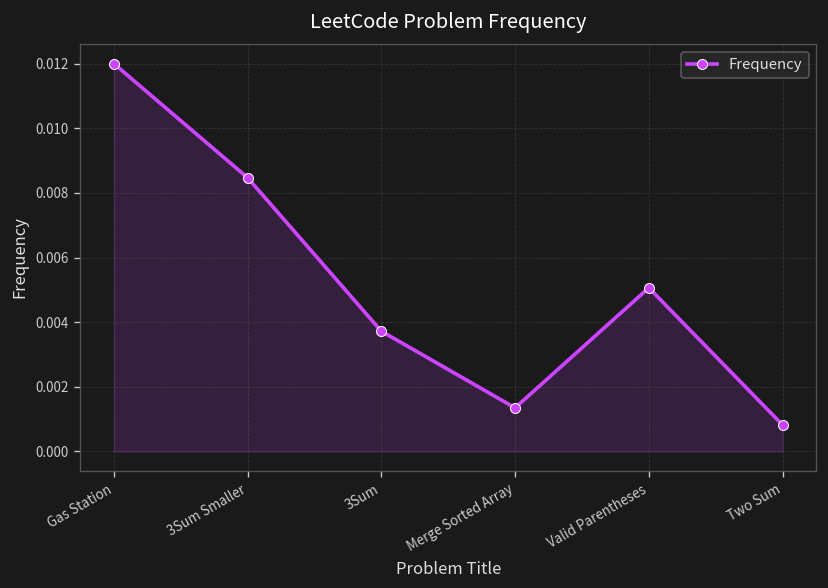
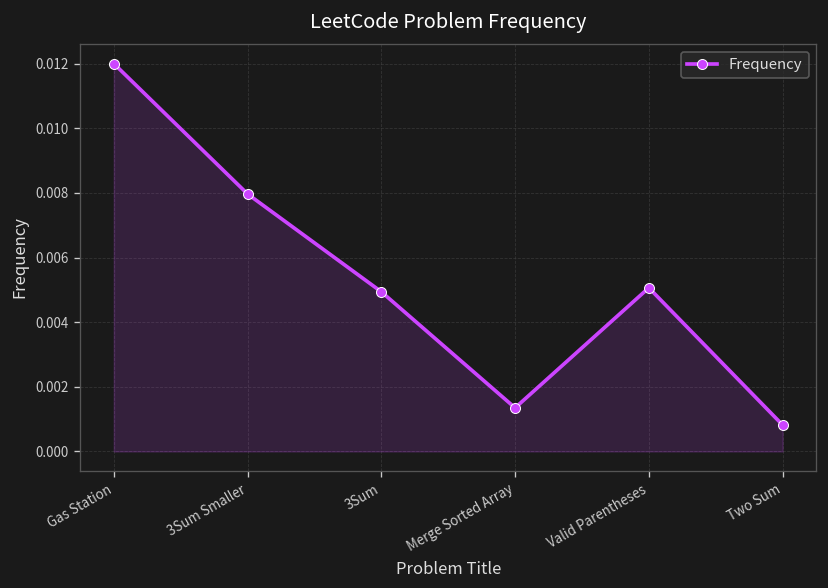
  {
    "Gas Station": 0.0120,
-   "3Sum Smaller": 0.0085,
-   "3Sum": 0.0037,
+   "3Sum Smaller": 0.0080,
+   "3Sum": 0.0049,
    "Merge Sorted Array": 0.0013,
    "Valid Parentheses": 0.0051,
    "Two Sum": 0.0008
  }
